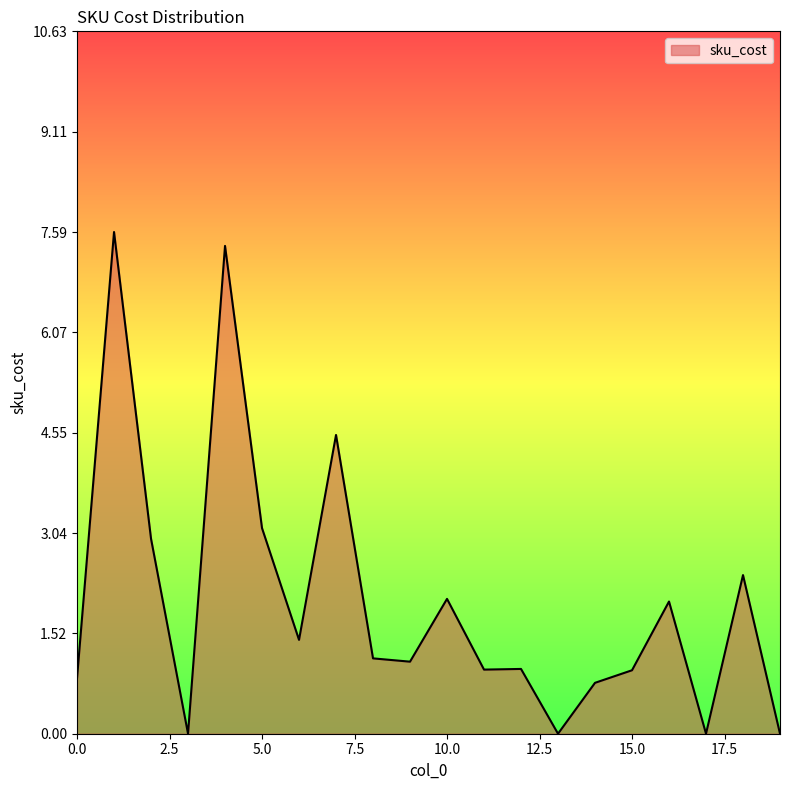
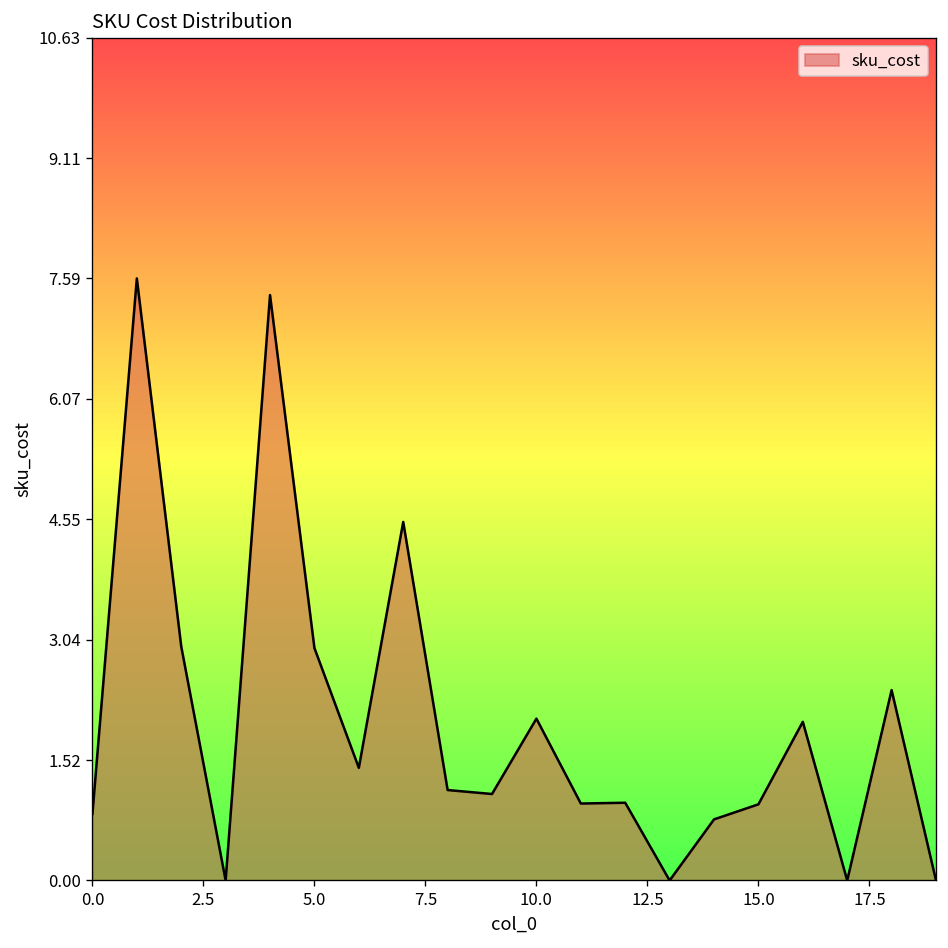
  {
    "0.0": 0.8,
-   "5.0": 3.1,
+   "5.0": 2.9,
    "10.0": 2.0,
    "15.0": 1.0
  }
